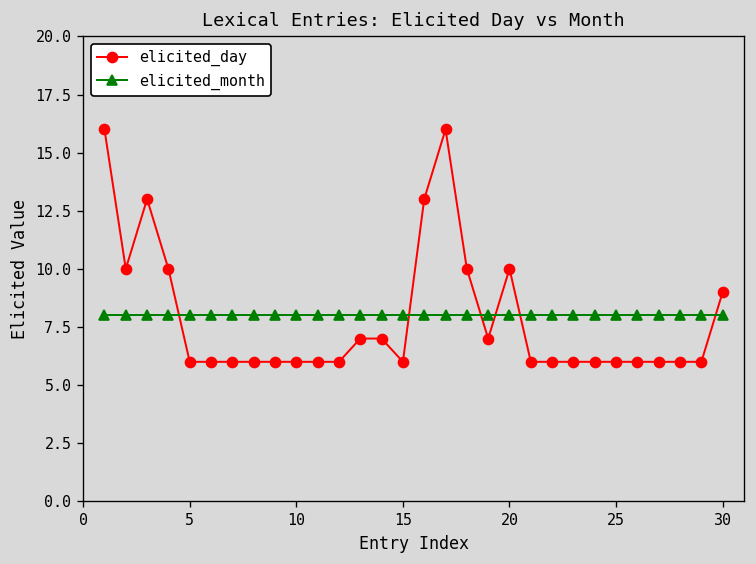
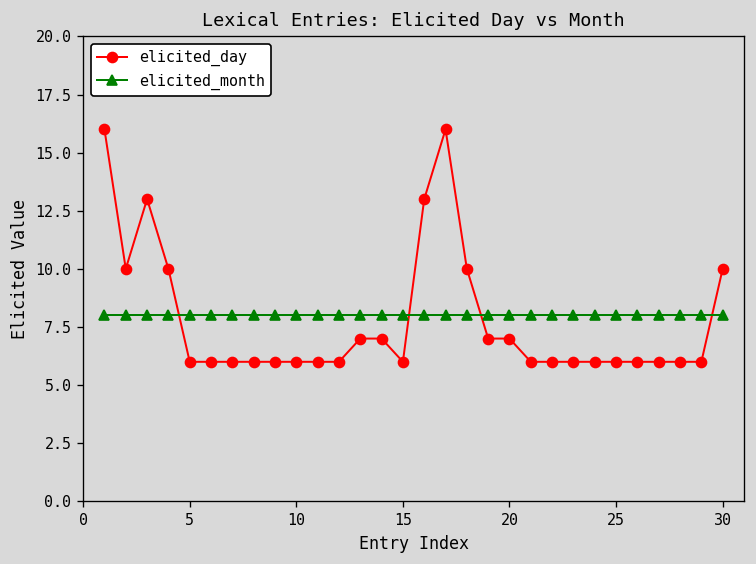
  {
    "elicited_day": {
      "5": 6,
      "10": 6,
      "15": 6,
-     "20": 10,
+     "20": 7,
      "25": 6,
-     "30": 9
+     "30": 10
    },
    "elicited_month": {
      "5": 8,
      "10": 8,
      "15": 8,
      "20": 8,
      "25": 8,
      "30": 8
    }
  }
